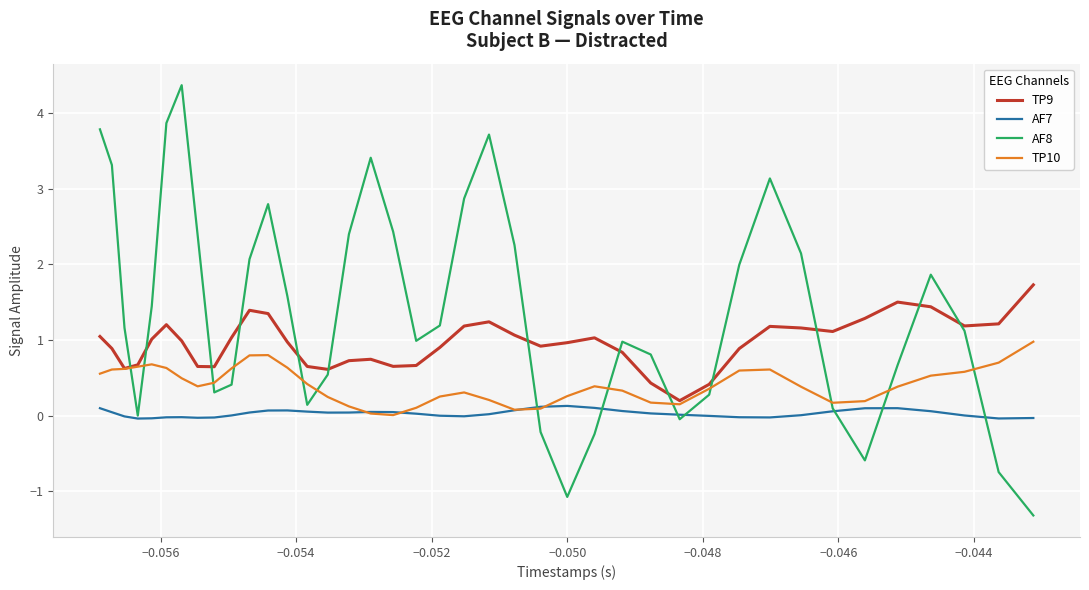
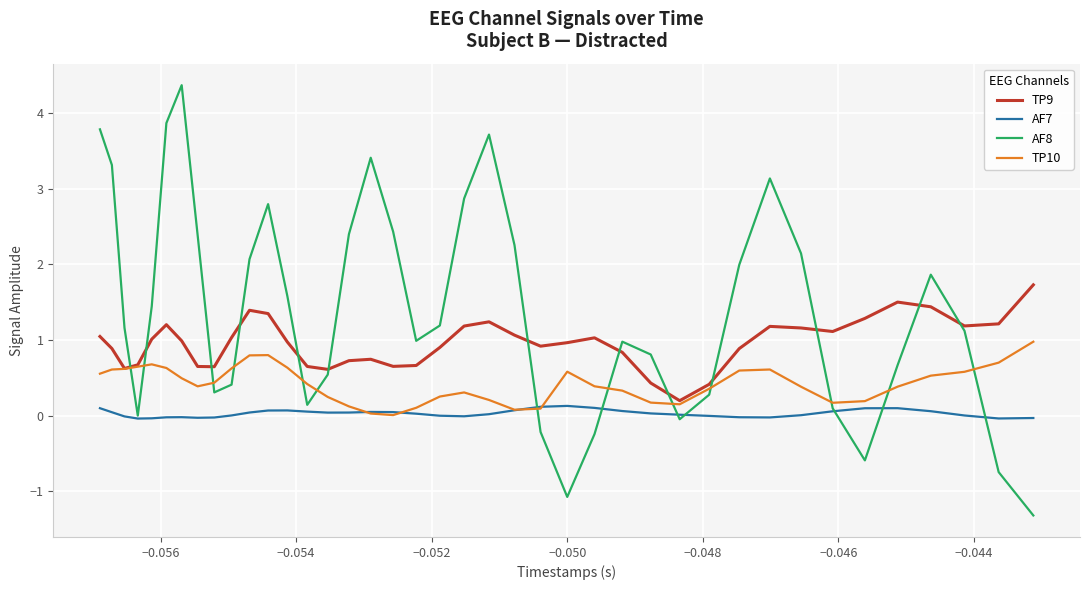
  {
    "TP9": {
      "−0.050": 1.0
    },
    "AF7": {
      "−0.050": 0.1
    },
    "AF8": {
      "−0.050": -1.1
    },
    "TP10": {
-     "−0.050": 0.3
+     "−0.050": 0.6
    }
  }
